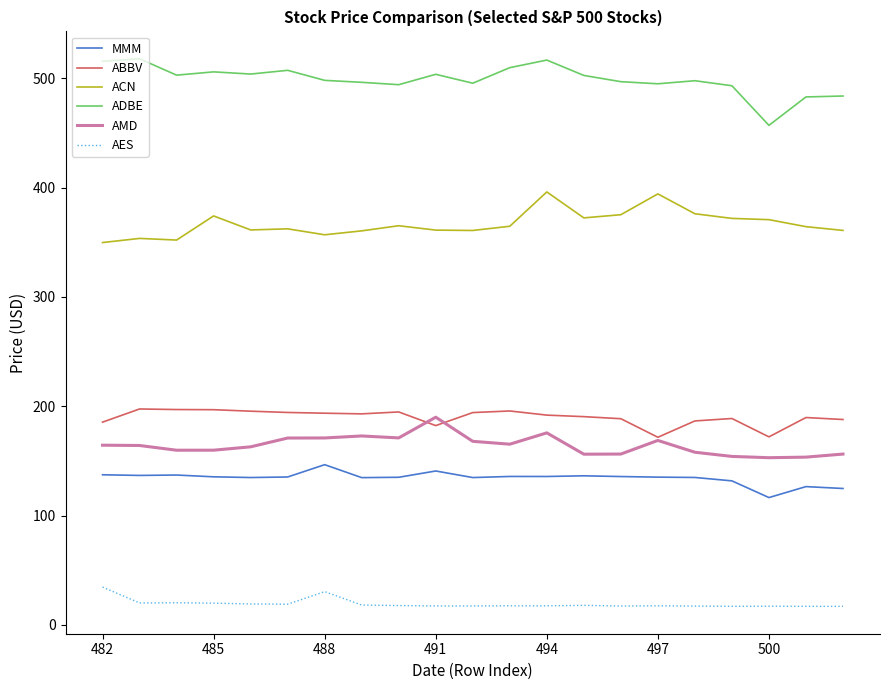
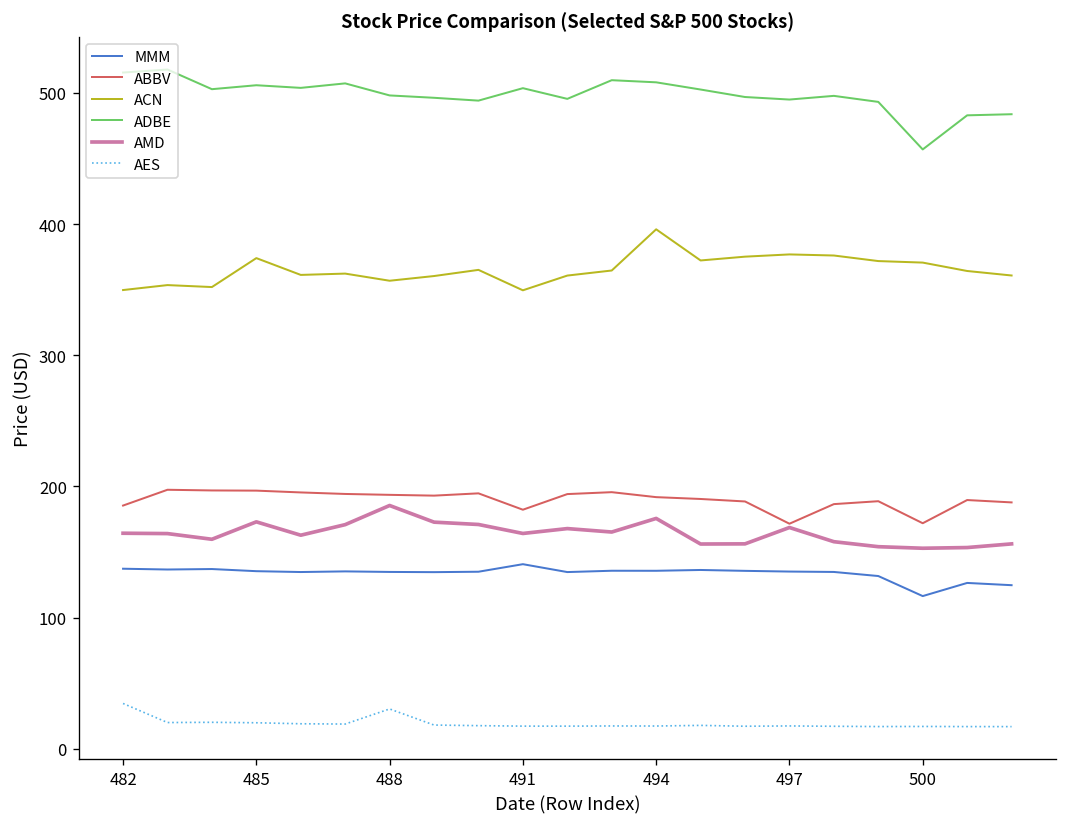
  {
    "MMM": {
      "482": 137,
      "485": 135,
-     "488": 147,
+     "488": 135,
      "491": 141,
      "494": 136,
      "497": 135,
      "500": 116
    },
    "ABBV": {
      "482": 185,
      "485": 197,
      "488": 194,
      "491": 182,
      "494": 192,
      "497": 172,
      "500": 172
    },
    "ACN": {
      "482": 350,
      "485": 374,
      "488": 357,
-     "491": 361,
+     "491": 350,
      "494": 396,
-     "497": 394,
+     "497": 377,
      "500": 371
    },
    "ADBE": {
      "485": 506,
      "488": 498,
      "491": 504,
-     "494": 517,
+     "494": 508,
      "497": 495,
      "500": 457
    },
    "AMD": {
      "482": 164,
-     "485": 160,
-     "488": 171,
-     "491": 190,
+     "485": 173,
+     "488": 185,
+     "491": 164,
      "494": 176,
      "497": 169,
      "500": 153
    },
    "AES": {
      "482": 35,
      "485": 20,
      "488": 30,
      "491": 17,
      "494": 17,
      "497": 17,
      "500": 17
    }
  }
